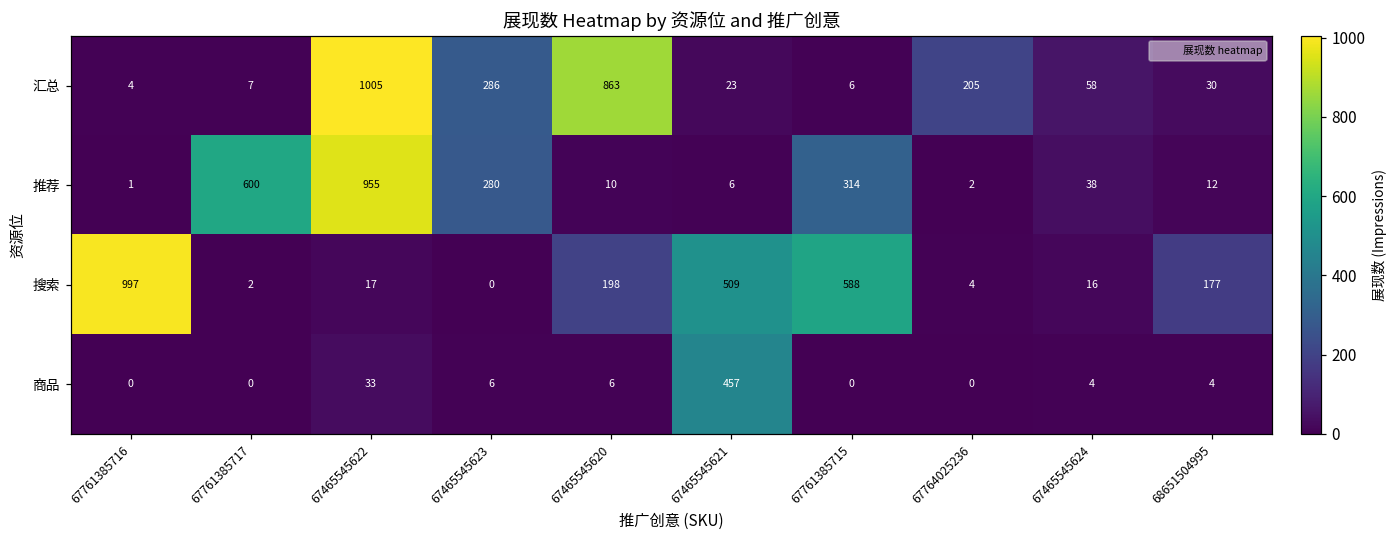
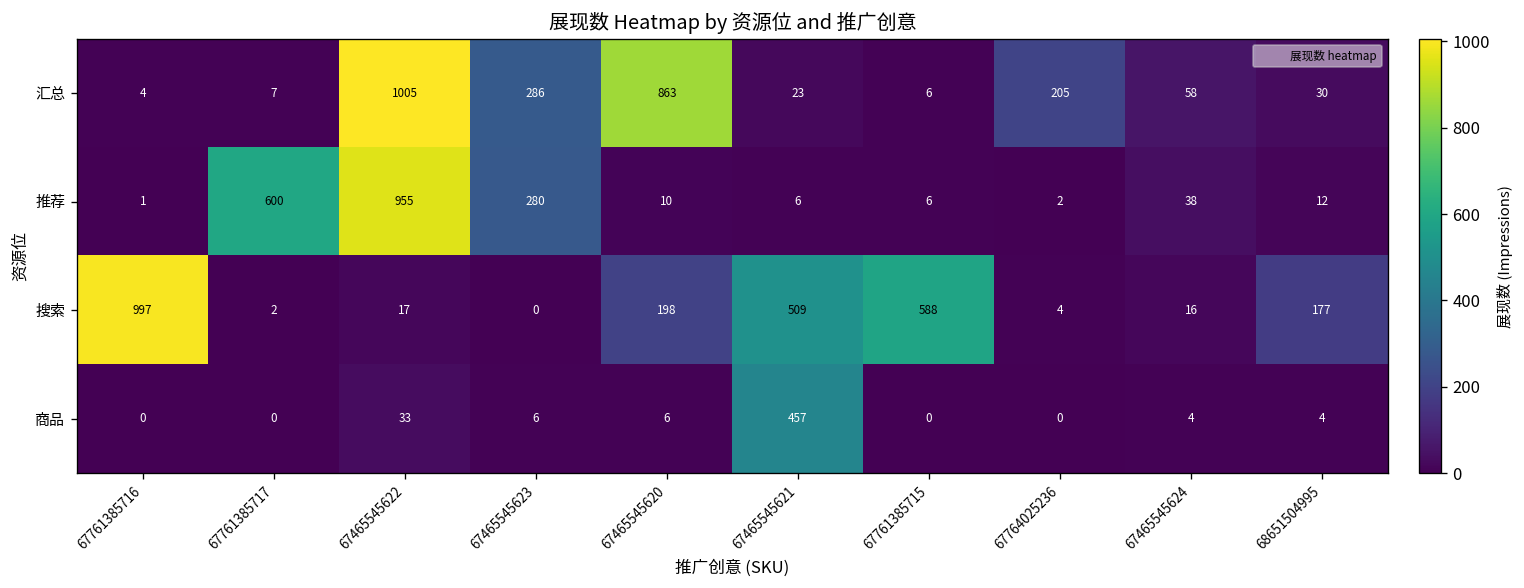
  {
    "汇总": {
      "67761385716": 4,
      "67761385717": 7,
      "67465545622": 1005,
      "67465545623": 286,
      "67465545620": 863,
      "67465545621": 23,
      "67761385715": 6,
      "67764025236": 205,
      "67465545624": 58,
      "68651504995": 30
    },
    "推荐": {
      "67761385716": 1,
      "67761385717": 600,
      "67465545622": 955,
      "67465545623": 280,
      "67465545620": 10,
      "67465545621": 6,
-     "67761385715": 314,
+     "67761385715": 6,
      "67764025236": 2,
      "67465545624": 38,
      "68651504995": 12
    },
    "搜索": {
      "67761385716": 997,
      "67761385717": 2,
      "67465545622": 17,
      "67465545623": 0,
      "67465545620": 198,
      "67465545621": 509,
      "67761385715": 588,
      "67764025236": 4,
      "67465545624": 16,
      "68651504995": 177
    },
    "商品": {
      "67761385716": 0,
      "67761385717": 0,
      "67465545622": 33,
      "67465545623": 6,
      "67465545620": 6,
      "67465545621": 457,
      "67761385715": 0,
      "67764025236": 0,
      "67465545624": 4,
      "68651504995": 4
    }
  }
